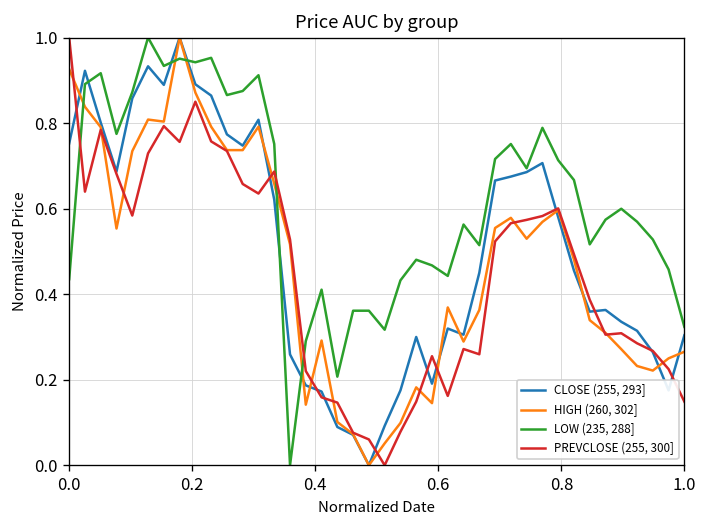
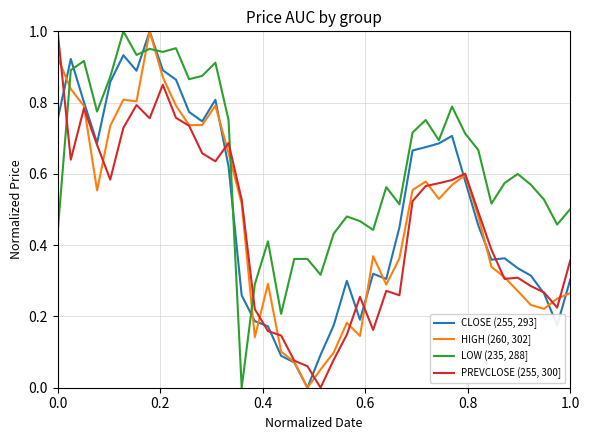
  {
    "CLOSE (255, 293]": {
      "0.0": 0.75,
      "1.0": 0.30
    },
    "HIGH (260, 302]": {
      "0.0": 0.93,
      "1.0": 0.27
    },
    "LOW (235, 288]": {
      "0.0": 0.44,
-     "1.0": 0.32
+     "1.0": 0.50
    },
    "PREVCLOSE (255, 300]": {
      "0.0": 1.00,
-     "1.0": 0.15
+     "1.0": 0.36
    }
  }
